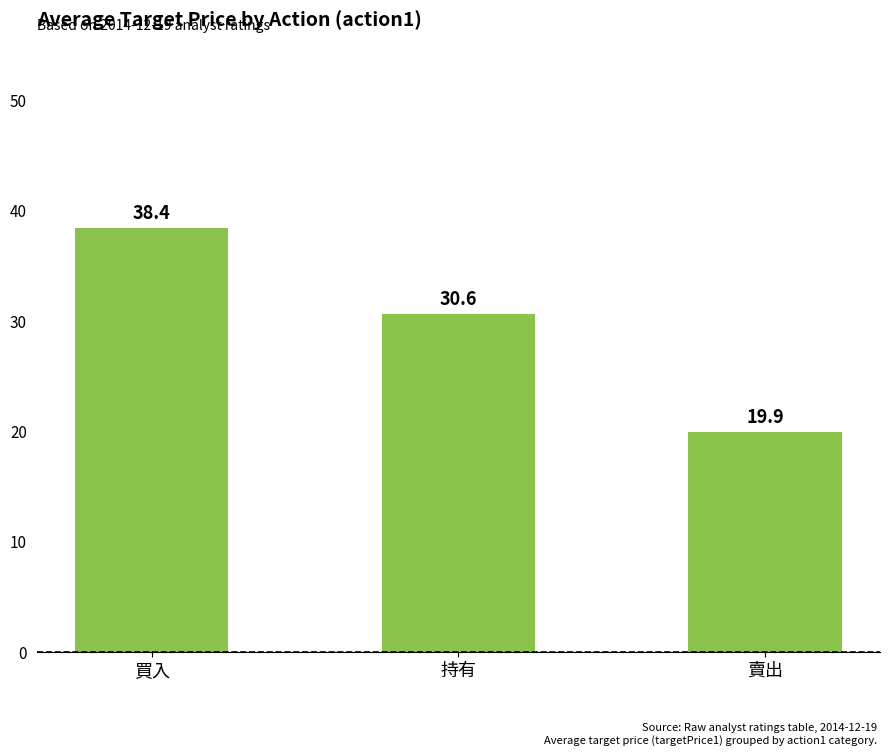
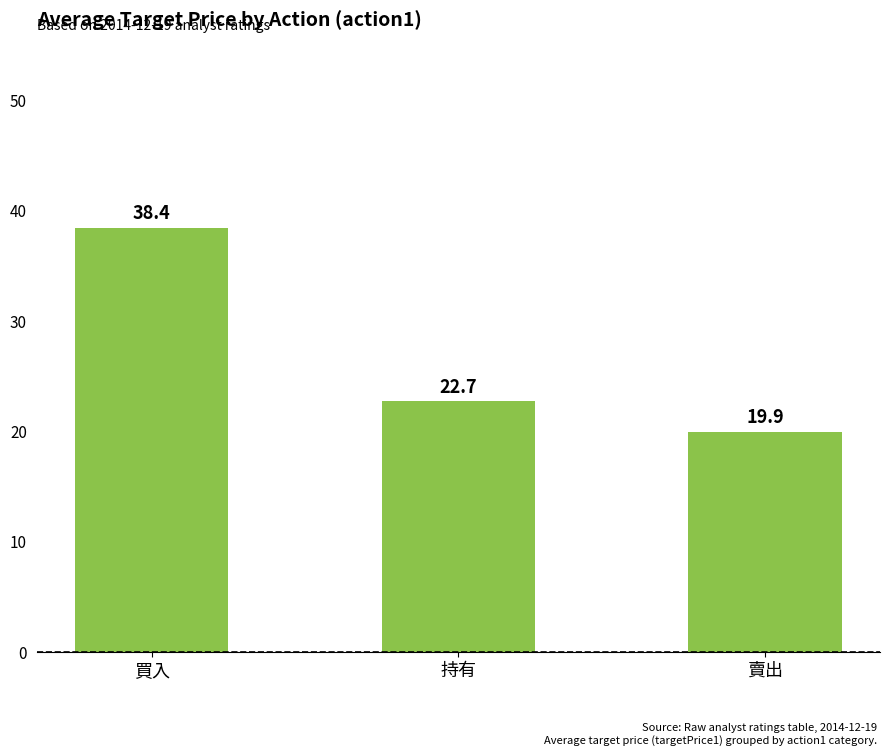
  {
    "買入": 38.4,
-   "持有": 30.6,
+   "持有": 22.7,
    "賣出": 19.9
  }
